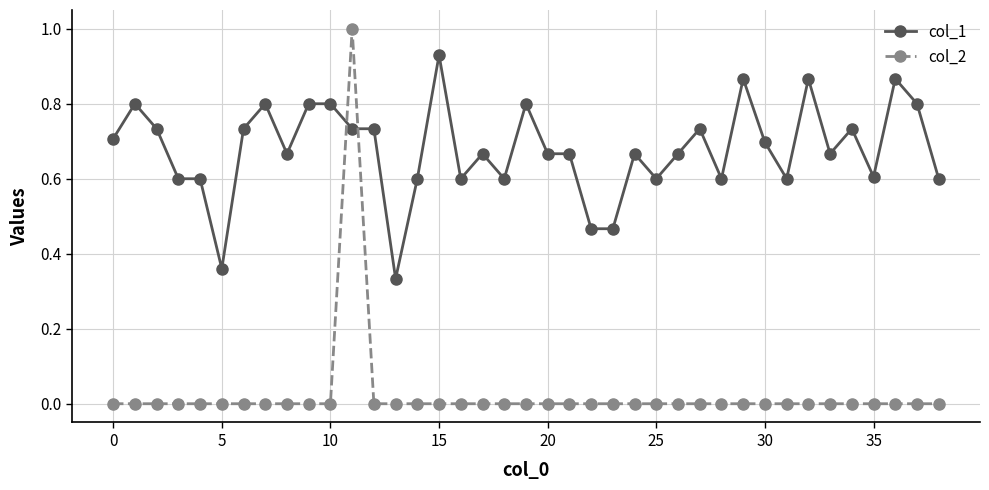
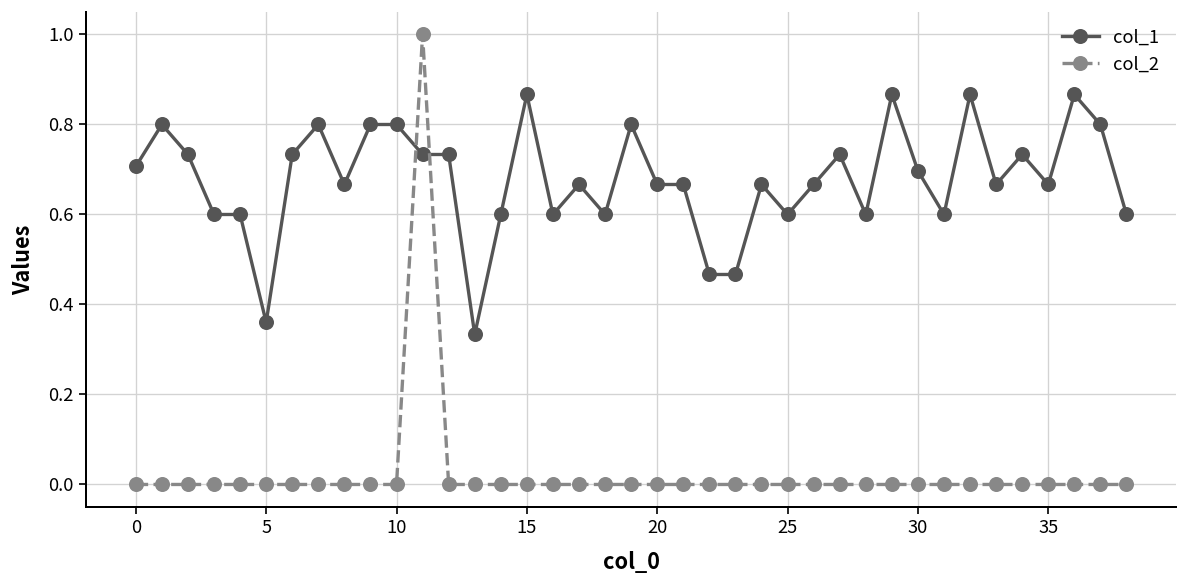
  {
    "col_1": {
      "0": 0.71,
      "5": 0.36,
      "10": 0.80,
-     "15": 0.93,
+     "15": 0.87,
      "20": 0.67,
      "25": 0.60,
      "30": 0.70,
-     "35": 0.61
+     "35": 0.67
    },
    "col_2": {
      "0": 0.00,
      "5": 0.00,
      "10": 0.00,
      "15": 0.00,
      "20": 0.00,
      "25": 0.00,
      "30": 0.00,
      "35": 0.00
    }
  }
